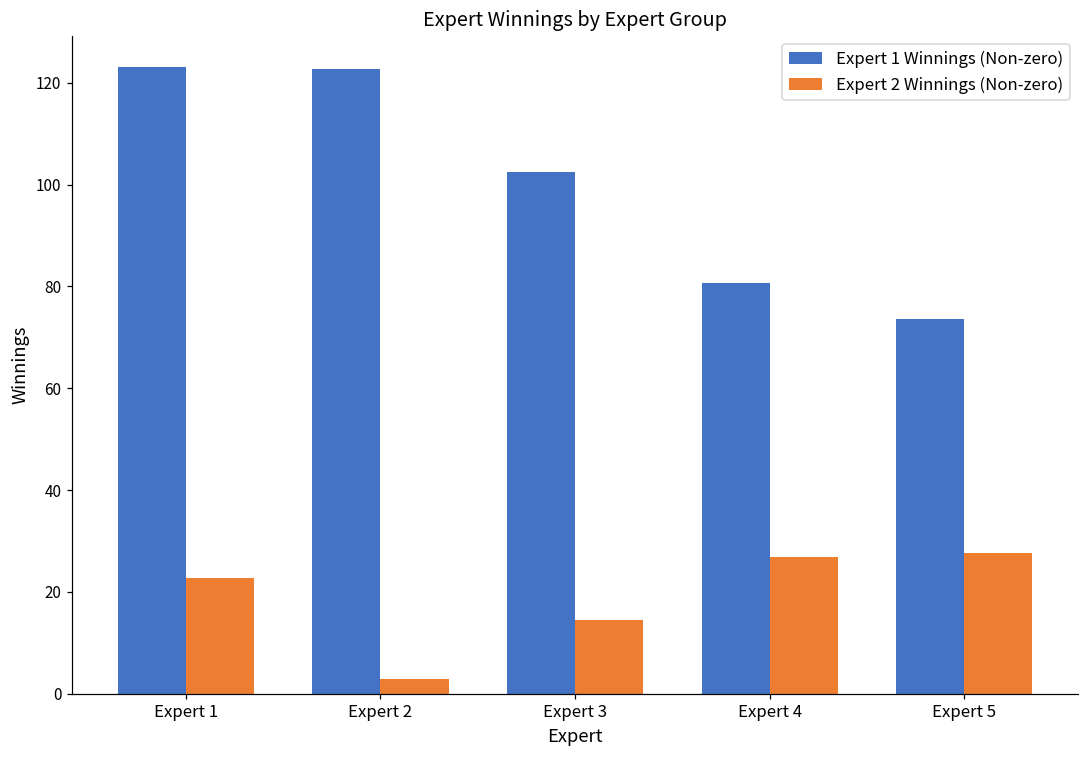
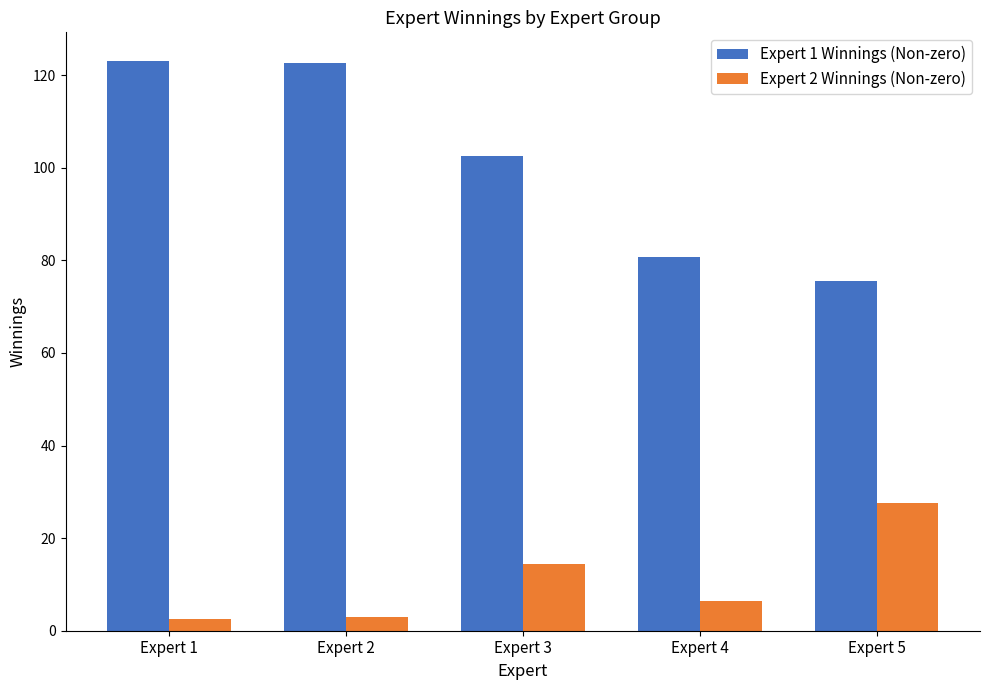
  {
    "Expert 1 Winnings (Non-zero)": {
      "Expert 1": 123,
      "Expert 2": 123,
      "Expert 3": 103,
      "Expert 4": 81,
-     "Expert 5": 74
+     "Expert 5": 76
    },
    "Expert 2 Winnings (Non-zero)": {
-     "Expert 1": 23,
+     "Expert 1": 2,
      "Expert 2": 3,
      "Expert 3": 14,
-     "Expert 4": 27,
+     "Expert 4": 6,
      "Expert 5": 28
    }
  }
